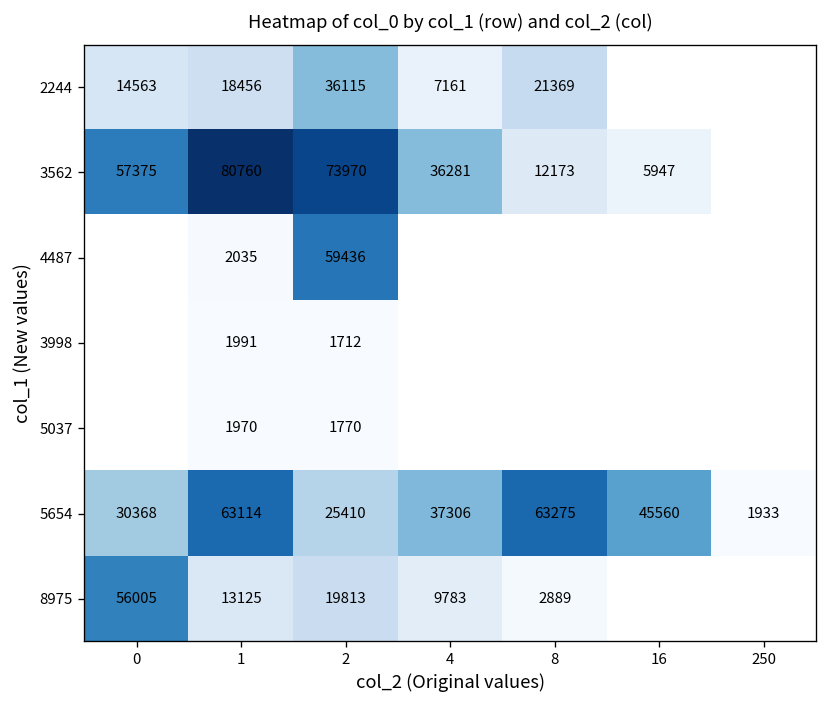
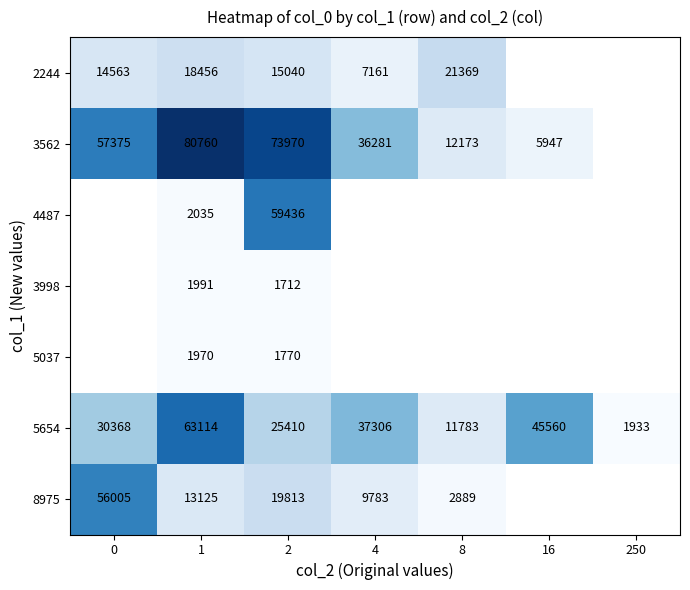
  {
    "2244": {
      "0": 14563,
      "1": 18456,
-     "2": 36115,
+     "2": 15040,
      "4": 7161,
      "8": 21369
    },
    "3562": {
      "0": 57375,
      "1": 80760,
      "2": 73970,
      "4": 36281,
      "8": 12173,
      "16": 5947
    },
    "4487": {
      "1": 2035,
      "2": 59436
    },
    "3998": {
      "1": 1991,
      "2": 1712
    },
    "5037": {
      "1": 1970,
      "2": 1770
    },
    "5654": {
      "0": 30368,
      "1": 63114,
      "2": 25410,
      "4": 37306,
-     "8": 63275,
+     "8": 11783,
      "16": 45560,
      "250": 1933
    },
    "8975": {
      "0": 56005,
      "1": 13125,
      "2": 19813,
      "4": 9783,
      "8": 2889
    }
  }
